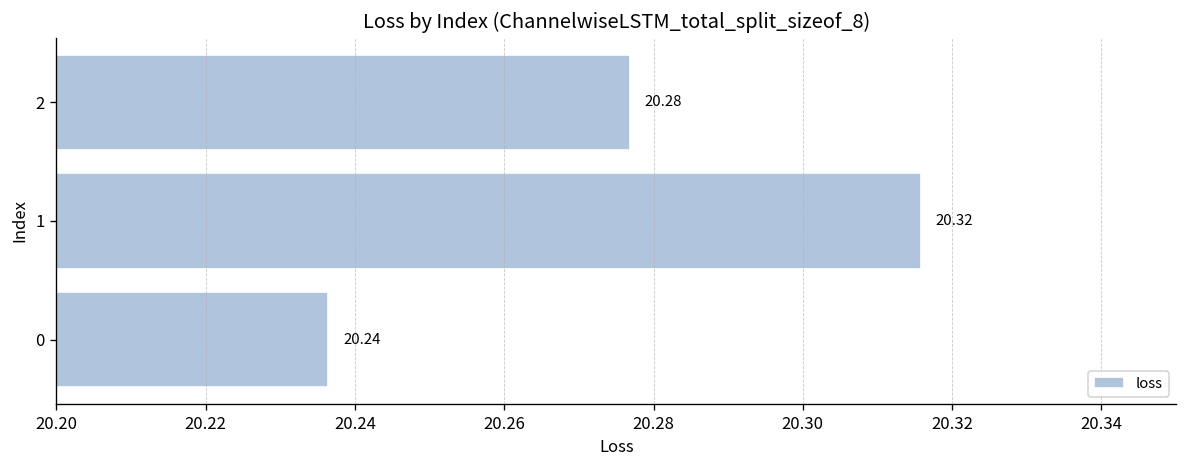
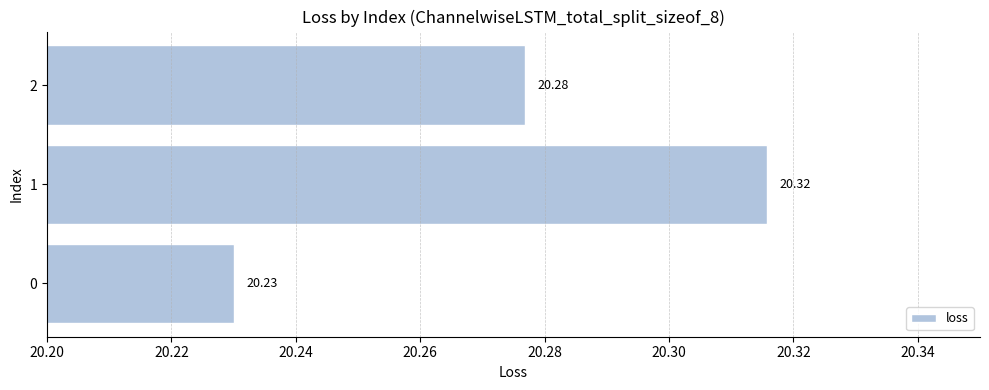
  {
    "2": 20.28,
    "1": 20.32,
-   "0": 20.24
+   "0": 20.23
  }
